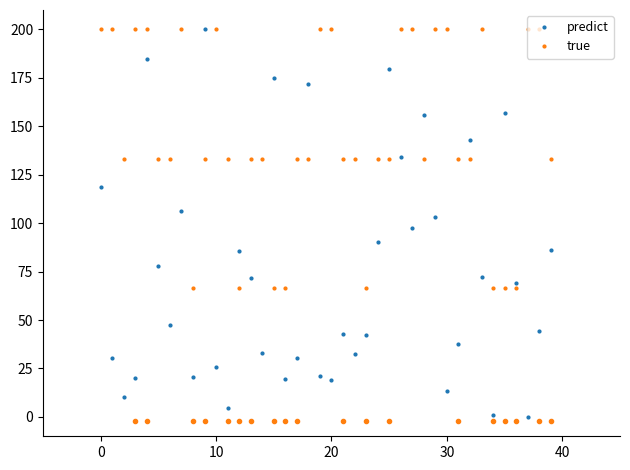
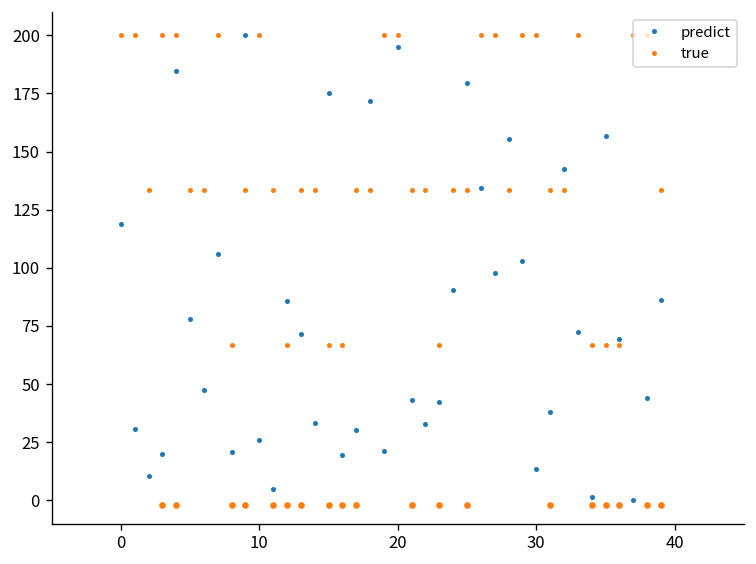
  {
    "predict": {
      "0": 119,
      "10": 26,
-     "20": 19,
+     "20": 195,
      "30": 13
    }
  }
